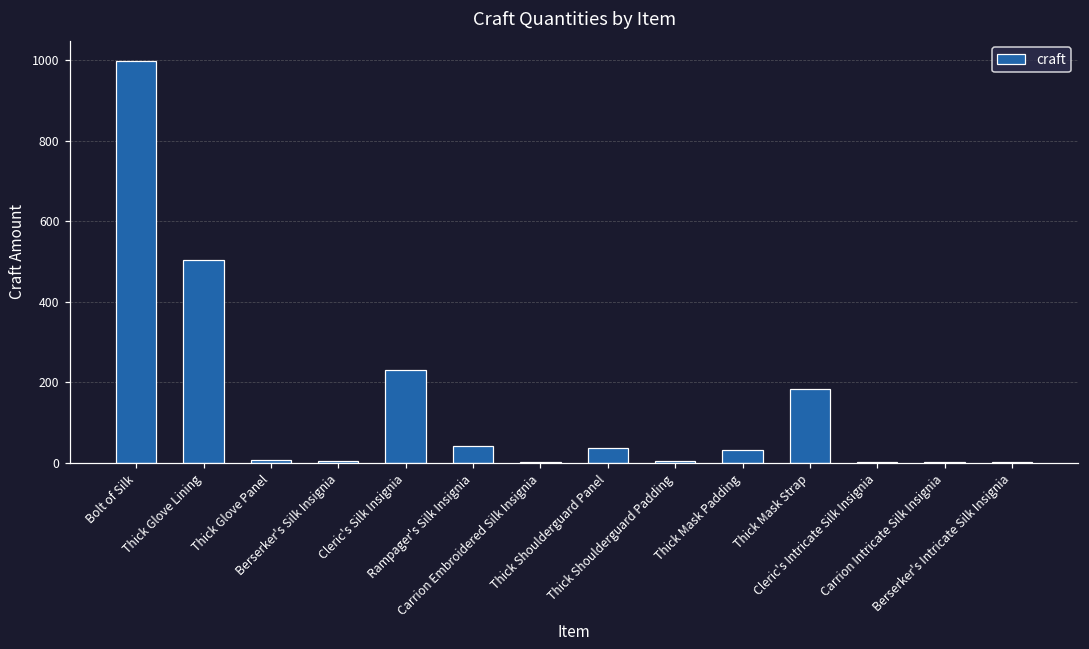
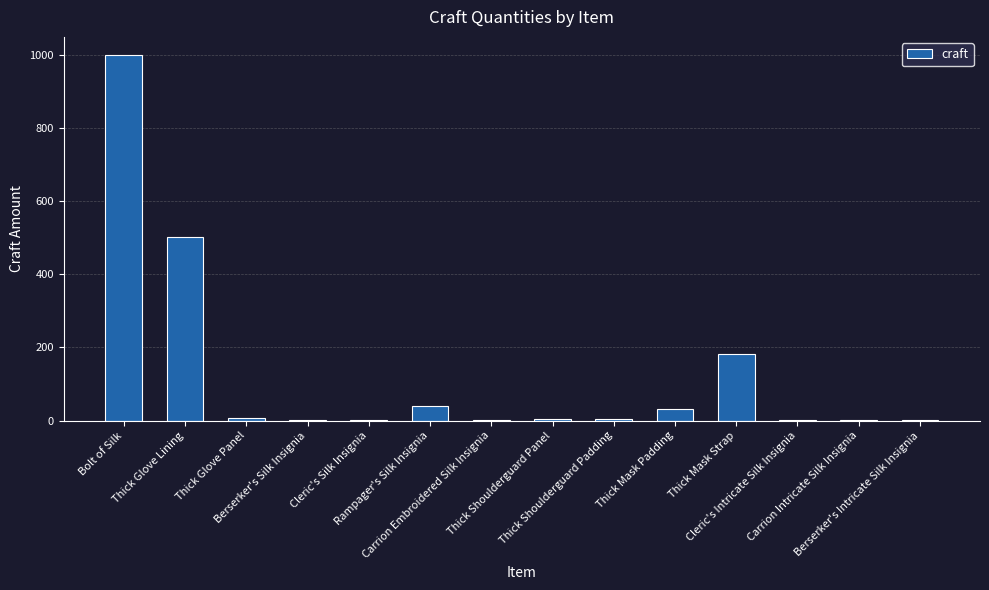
  {
    "Bolt of Silk": 1000,
    "Thick Glove Lining": 500,
-   "Cleric's Silk Insignia": 230,
+   "Cleric's Silk Insignia": 0,
    "Rampager's Silk Insignia": 40,
-   "Thick Shoulderguard Panel": 40,
+   "Thick Shoulderguard Panel": 10,
    "Thick Mask Padding": 30,
    "Thick Mask Strap": 180
  }
